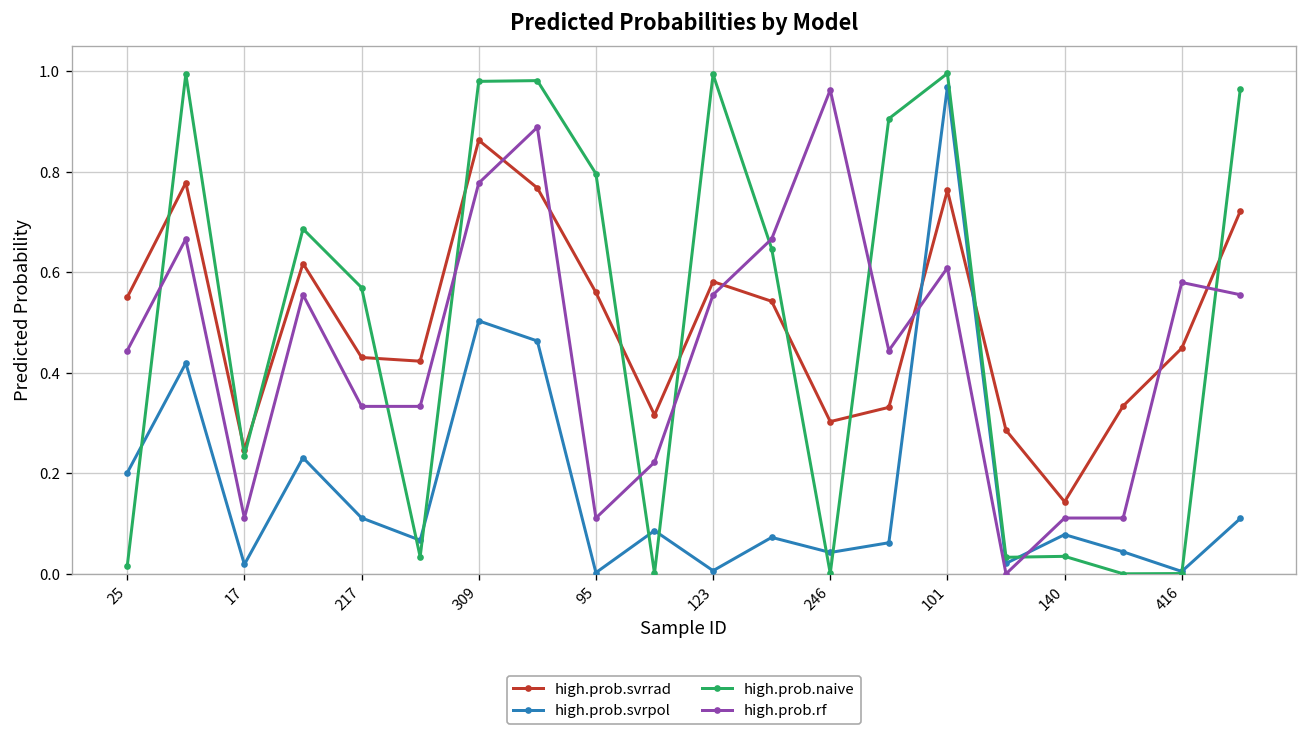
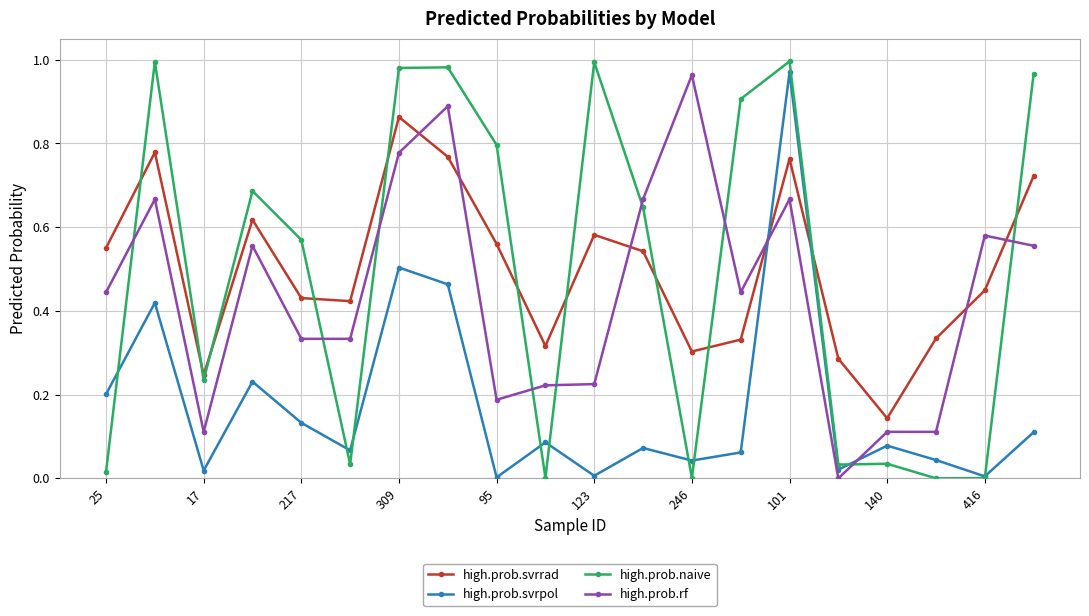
  {
    "high.prob.svrrad": {
      "25": 0.55,
      "217": 0.43,
      "309": 0.86,
      "95": 0.56,
      "123": 0.58,
      "246": 0.30,
      "101": 0.76,
      "140": 0.14,
      "416": 0.45
    },
    "high.prob.svrpol": {
      "25": 0.20,
-     "217": 0.11,
+     "217": 0.13,
      "309": 0.50,
      "95": 0.00,
      "123": 0.01,
      "246": 0.04,
      "101": 0.97,
      "140": 0.08
    },
    "high.prob.naive": {
      "25": 0.02,
      "217": 0.57,
      "309": 0.98,
      "95": 0.80,
      "123": 0.99,
      "246": 0.00,
      "101": 1.00,
      "140": 0.03
    },
    "high.prob.rf": {
      "25": 0.44,
      "217": 0.33,
      "309": 0.78,
-     "95": 0.11,
-     "123": 0.56,
+     "95": 0.19,
+     "123": 0.23,
      "246": 0.96,
-     "101": 0.61,
+     "101": 0.67,
      "140": 0.11,
      "416": 0.58
    }
  }
